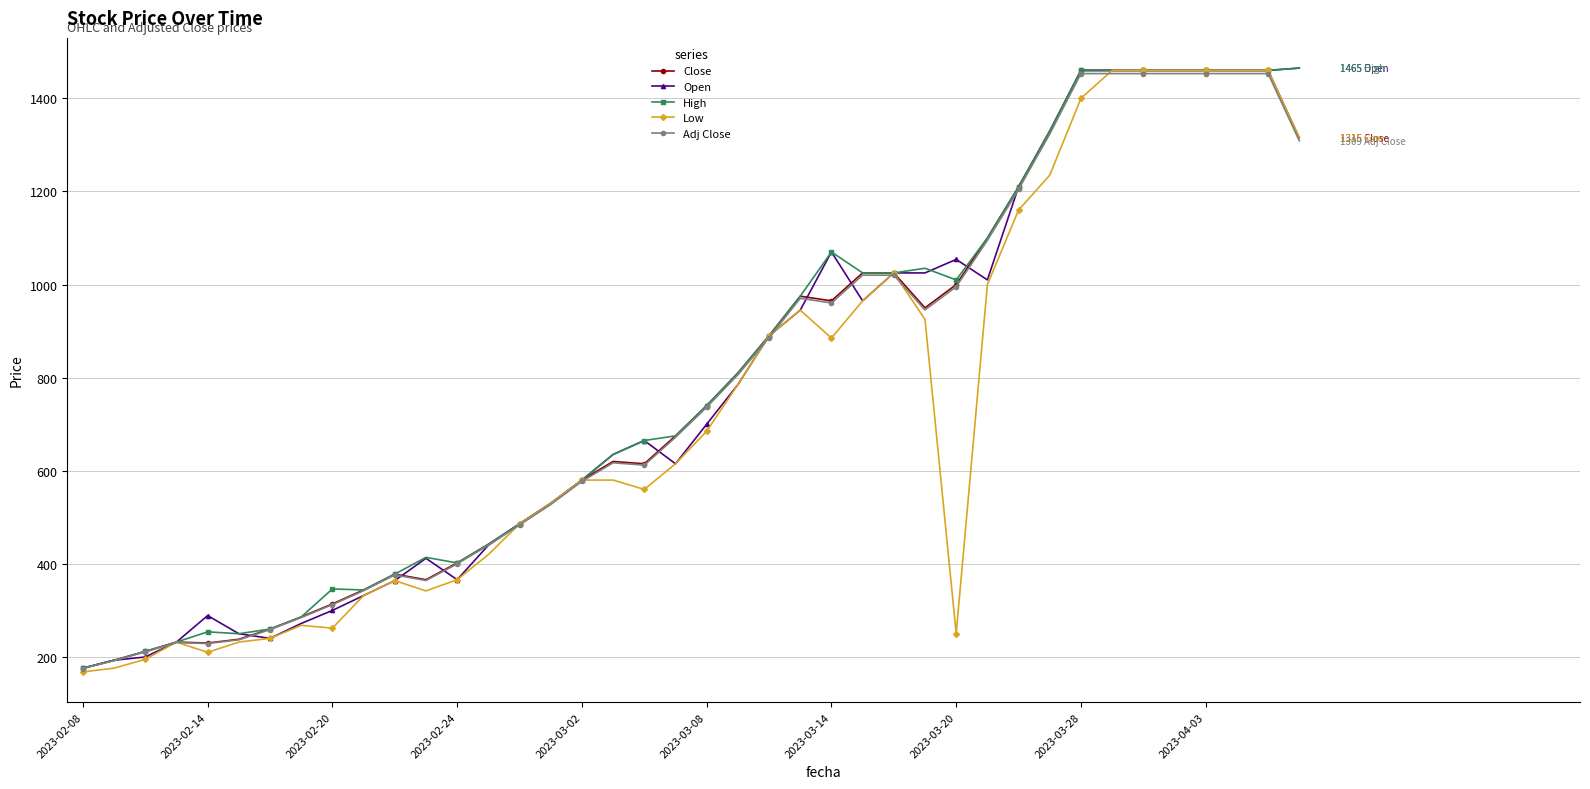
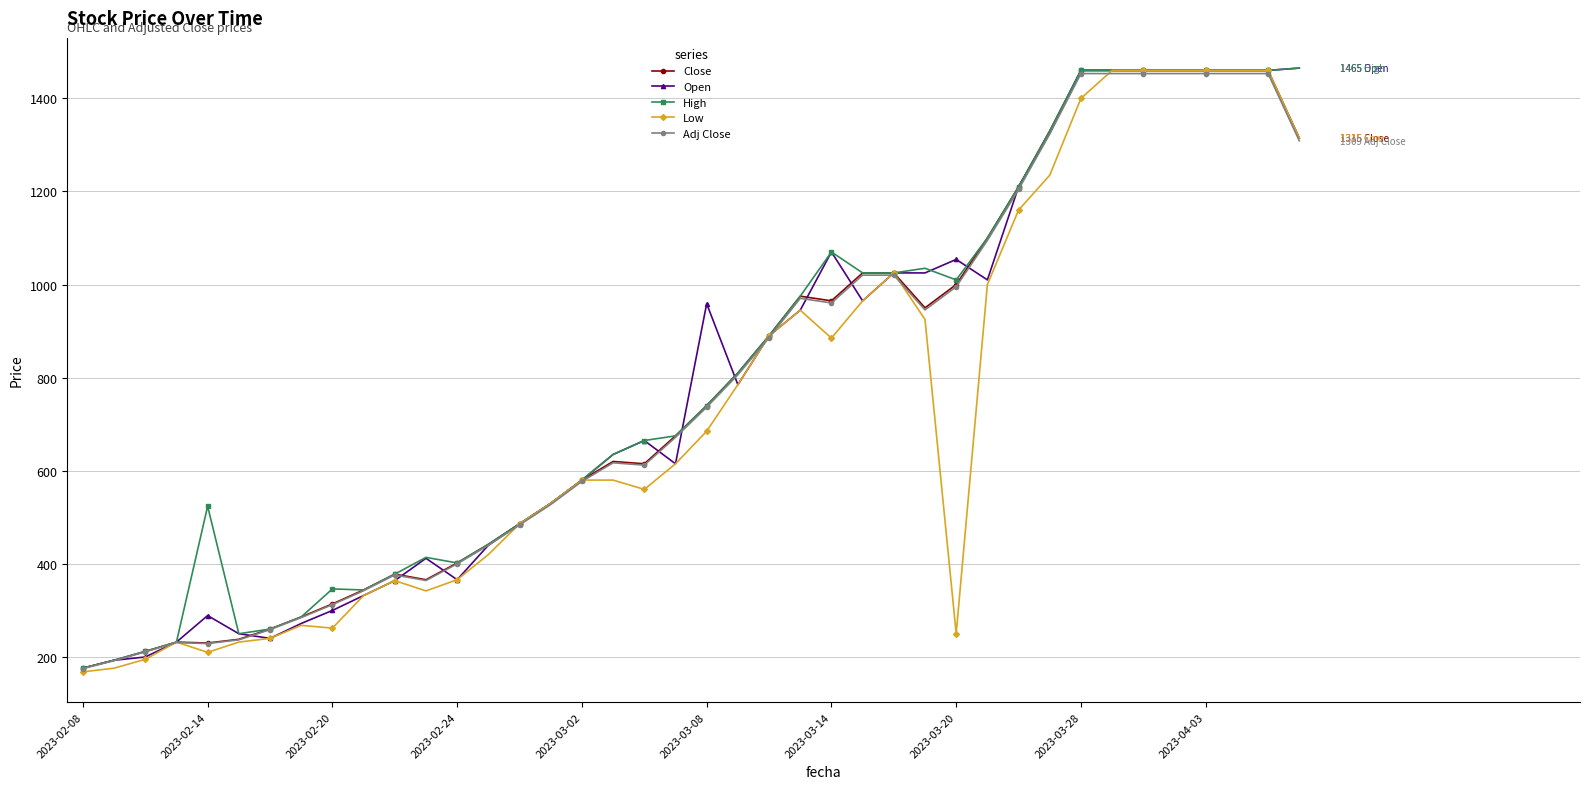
  {
    "Open": {
      "2023-02-14": 290,
      "2023-02-20": 300,
-     "2023-03-08": 700,
+     "2023-03-08": 960,
      "2023-03-20": 1050
    },
    "High": {
-     "2023-02-14": 250,
+     "2023-02-14": 520,
      "2023-02-20": 350,
      "2023-03-20": 1010
    },
    "Low": {
      "2023-02-08": 170,
      "2023-02-14": 210,
      "2023-02-20": 260,
      "2023-03-08": 690,
      "2023-03-14": 890,
      "2023-03-20": 250,
      "2023-03-28": 1400
    },
    "Adj Close": {
      "2023-03-28": 1450,
      "2023-04-03": 1450
    }
  }
